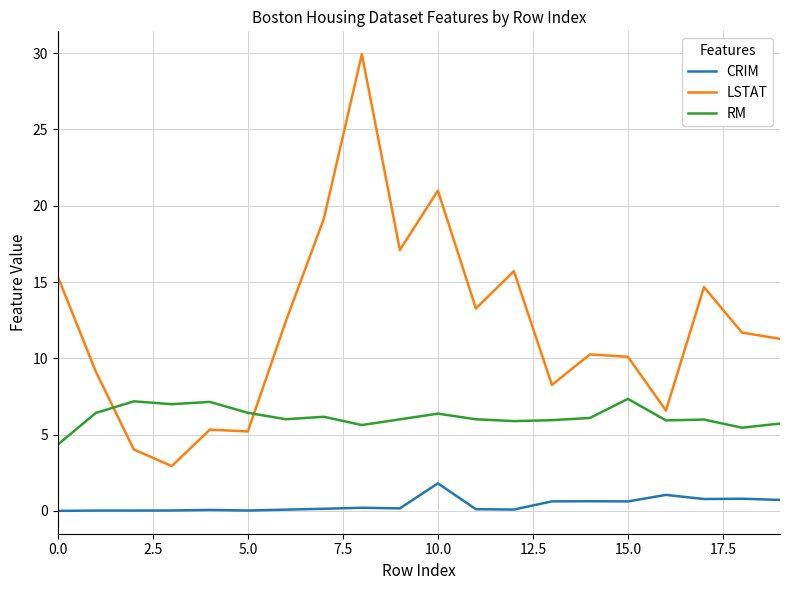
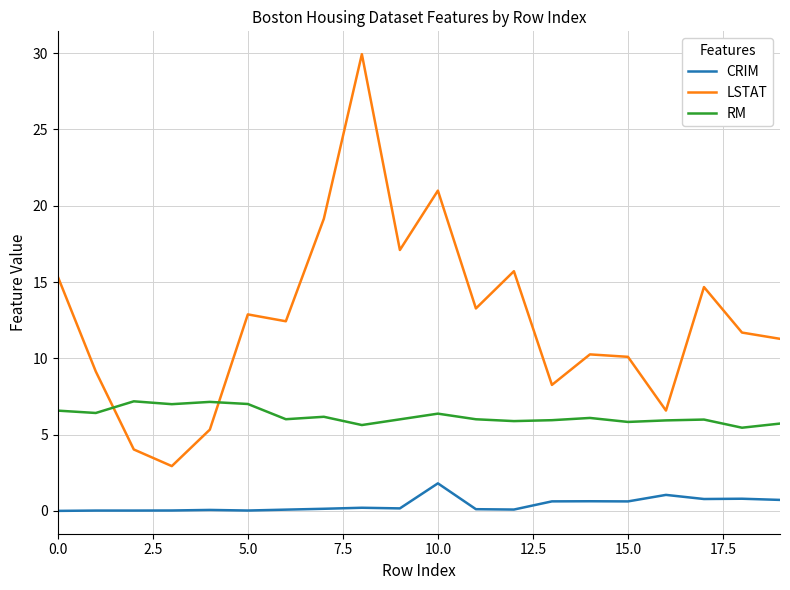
  {
    "CRIM": {
      "0.0": 0.0,
      "5.0": 0.0,
      "10.0": 1.8,
      "15.0": 0.6
    },
    "LSTAT": {
      "0.0": 15.4,
-     "5.0": 5.2,
+     "5.0": 12.9,
      "10.0": 21.0,
      "15.0": 10.1
    },
    "RM": {
-     "0.0": 4.4,
-     "5.0": 6.4,
+     "0.0": 6.6,
+     "5.0": 7.0,
      "10.0": 6.4,
-     "15.0": 7.3
+     "15.0": 5.8
    }
  }
